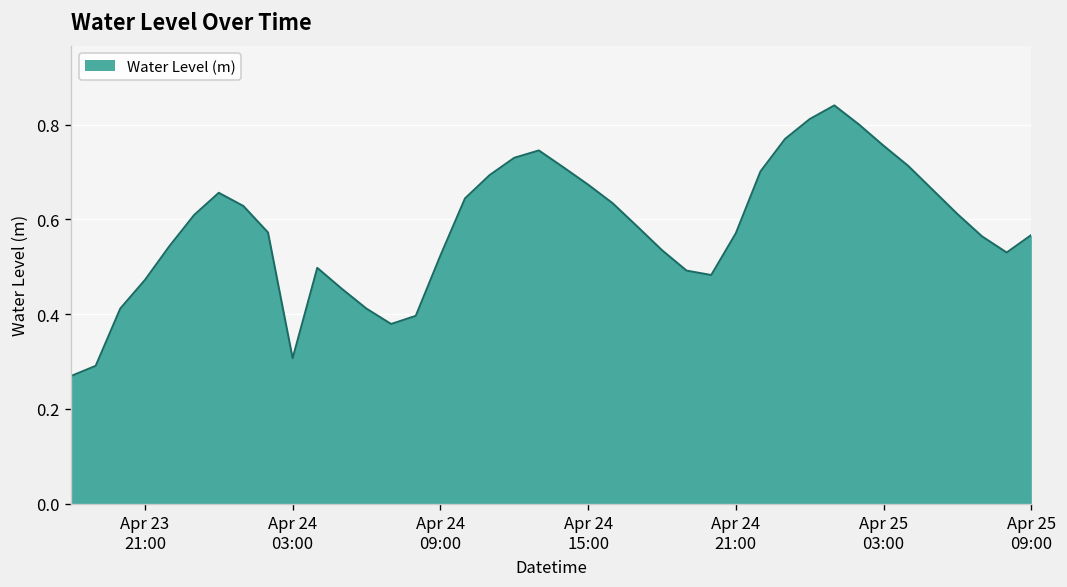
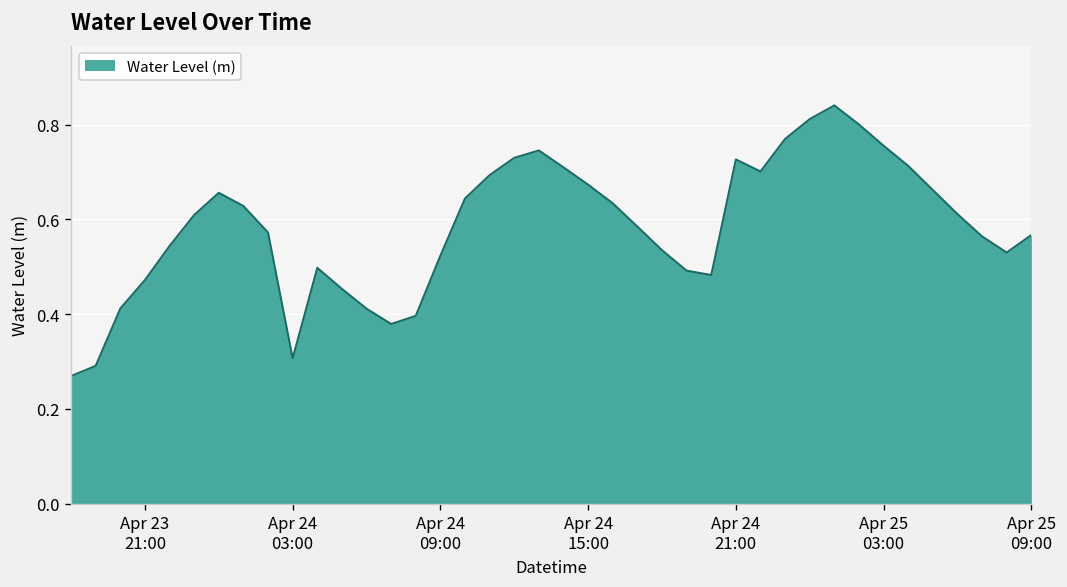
  {
    "Apr 23 21:00": 0.47,
    "Apr 24 03:00": 0.31,
    "Apr 24 09:00": 0.52,
    "Apr 24 15:00": 0.67,
-   "Apr 24 21:00": 0.57,
+   "Apr 24 21:00": 0.73,
    "Apr 25 03:00": 0.76,
    "Apr 25 09:00": 0.57
  }
